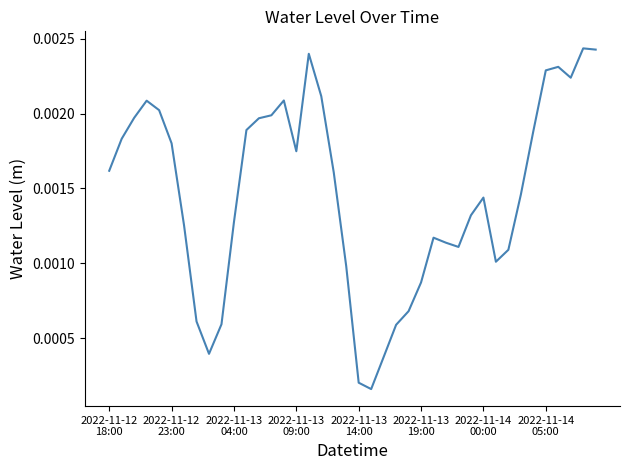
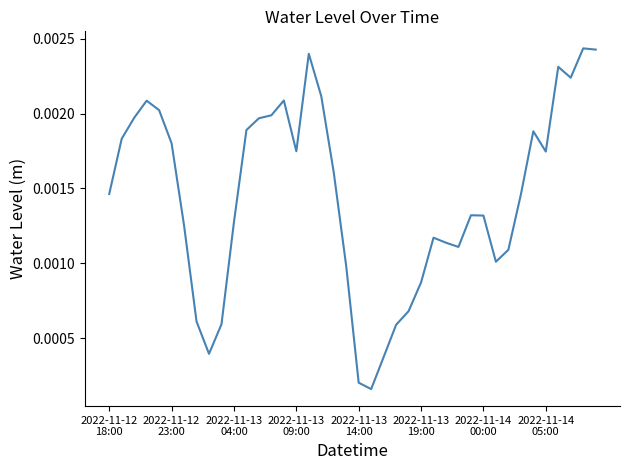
  {
-   "2022-11-12 18:00": 0.00162,
+   "2022-11-12 18:00": 0.00146,
    "2022-11-12 23:00": 0.00180,
    "2022-11-13 04:00": 0.00128,
    "2022-11-13 09:00": 0.00175,
    "2022-11-13 14:00": 0.00020,
    "2022-11-13 19:00": 0.00087,
-   "2022-11-14 00:00": 0.00144,
-   "2022-11-14 05:00": 0.00229
+   "2022-11-14 00:00": 0.00132,
+   "2022-11-14 05:00": 0.00175
  }
